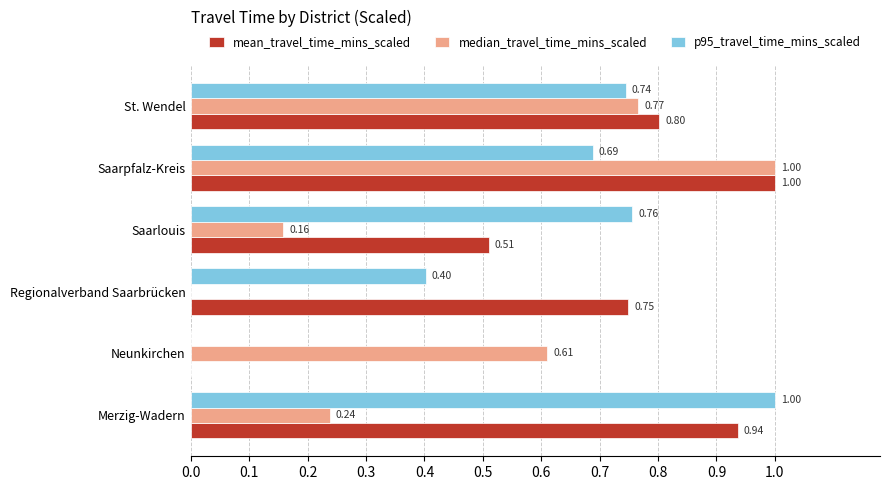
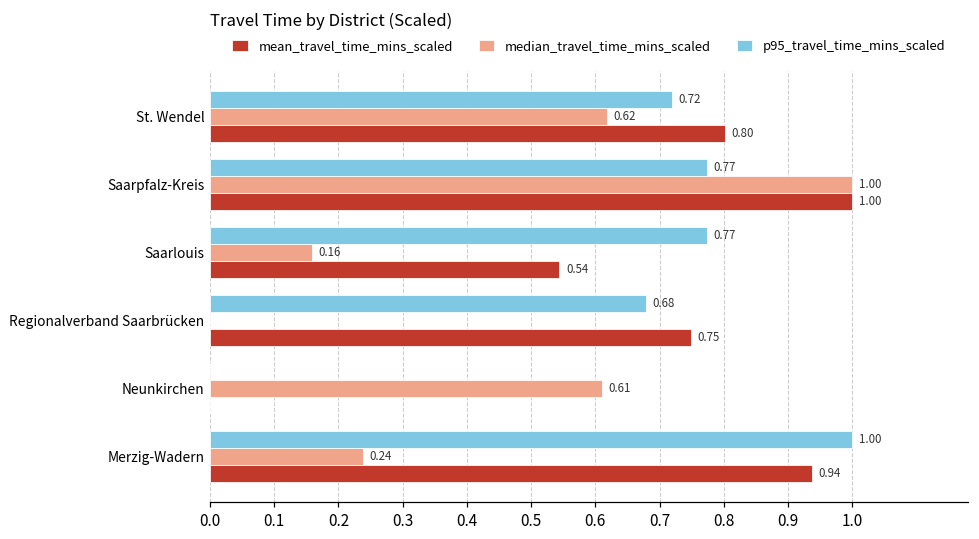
  {
    "mean_travel_time_mins_scaled": {
      "St. Wendel": 0.80,
      "Saarpfalz-Kreis": 1.00,
-     "Saarlouis": 0.51,
+     "Saarlouis": 0.54,
      "Regionalverband Saarbrücken": 0.75,
      "Merzig-Wadern": 0.94
    },
    "median_travel_time_mins_scaled": {
-     "St. Wendel": 0.77,
+     "St. Wendel": 0.62,
      "Saarpfalz-Kreis": 1.00,
      "Saarlouis": 0.16,
      "Neunkirchen": 0.61,
      "Merzig-Wadern": 0.24
    },
    "p95_travel_time_mins_scaled": {
-     "St. Wendel": 0.74,
-     "Saarpfalz-Kreis": 0.69,
-     "Saarlouis": 0.76,
-     "Regionalverband Saarbrücken": 0.40,
+     "St. Wendel": 0.72,
+     "Saarpfalz-Kreis": 0.77,
+     "Saarlouis": 0.77,
+     "Regionalverband Saarbrücken": 0.68,
      "Merzig-Wadern": 1.00
    }
  }
